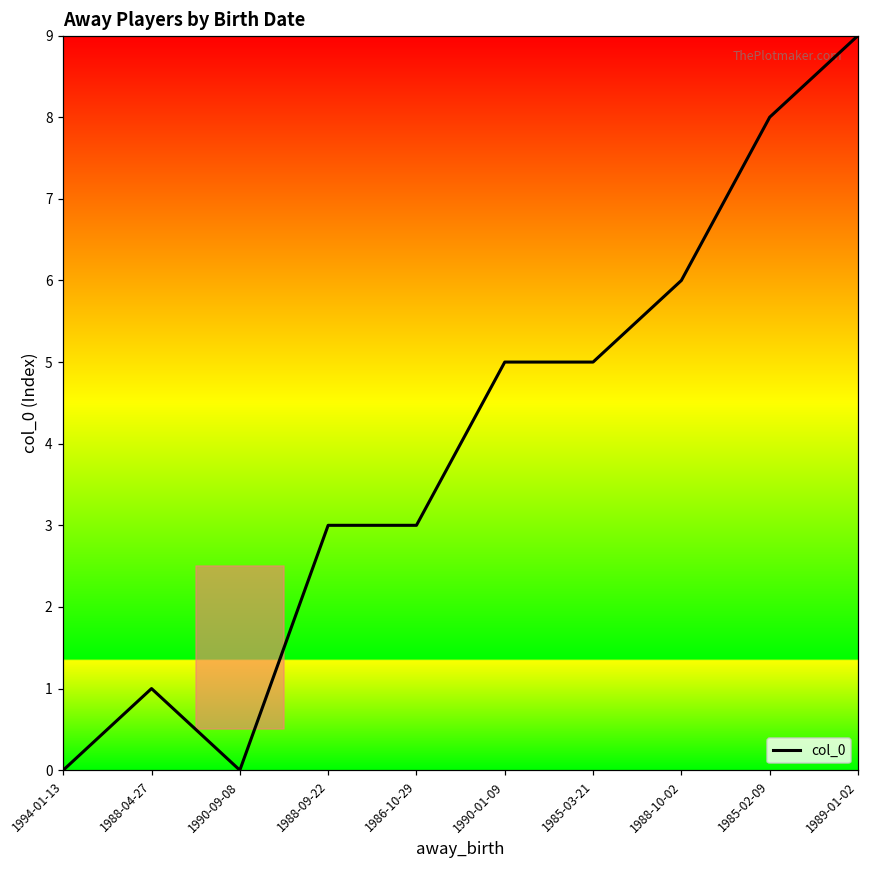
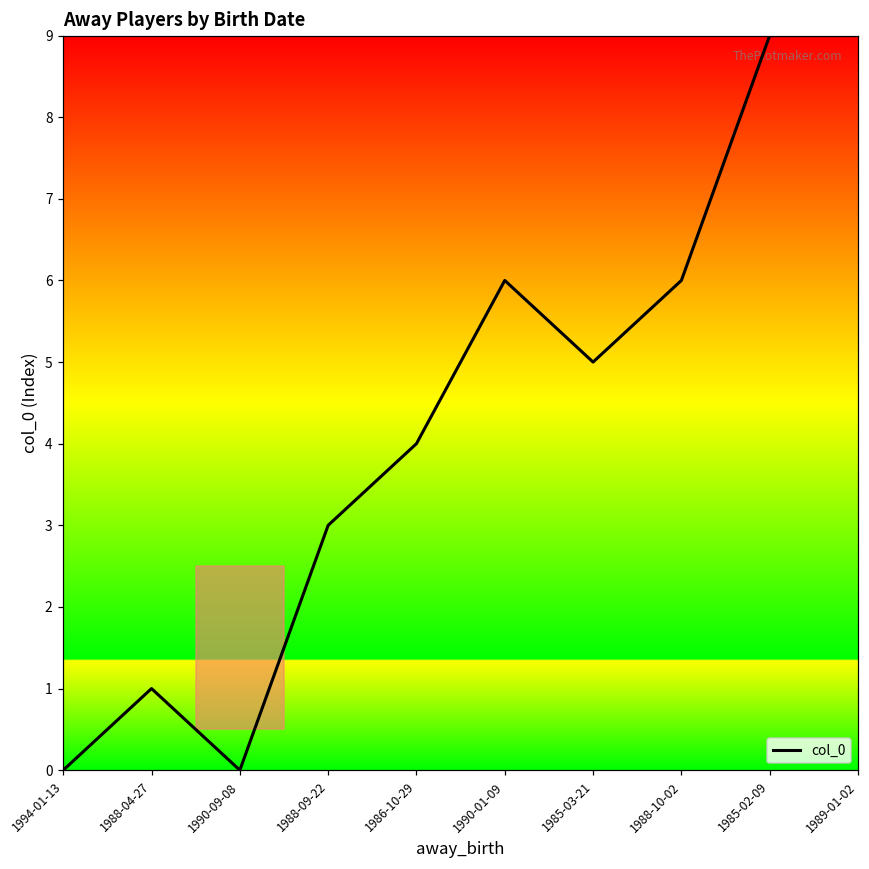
  {
    "col_0": {
      "1994-01-13": 0,
      "1988-04-27": 1,
      "1990-09-08": 0,
      "1988-09-22": 3,
-     "1986-10-29": 3,
-     "1990-01-09": 5,
+     "1986-10-29": 4,
+     "1990-01-09": 6,
      "1985-03-21": 5,
      "1988-10-02": 6,
-     "1985-02-09": 8,
+     "1985-02-09": 9,
      "1989-01-02": 9
    }
  }
